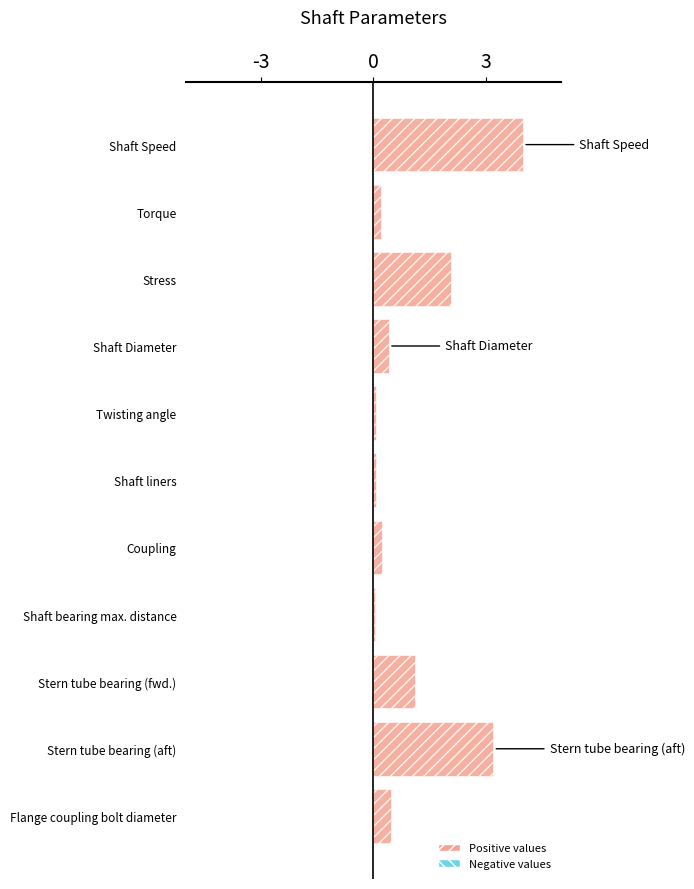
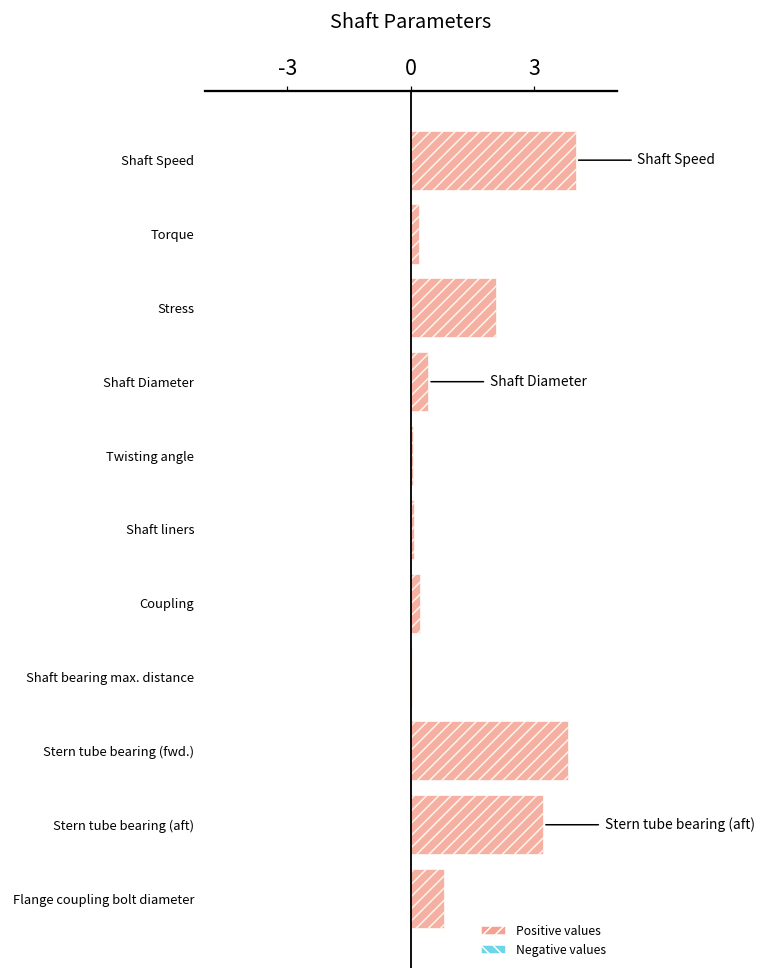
  {
    "Shaft Speed": 4.0,
    "Torque": 0.2,
    "Stress": 2.1,
    "Shaft Diameter": 0.4,
    "Shaft liners": 0.1,
    "Coupling": 0.2,
-   "Stern tube bearing (fwd.)": 1.1,
+   "Stern tube bearing (fwd.)": 3.8,
    "Stern tube bearing (aft)": 3.2,
-   "Flange coupling bolt diameter": 0.5
+   "Flange coupling bolt diameter": 0.8
  }
